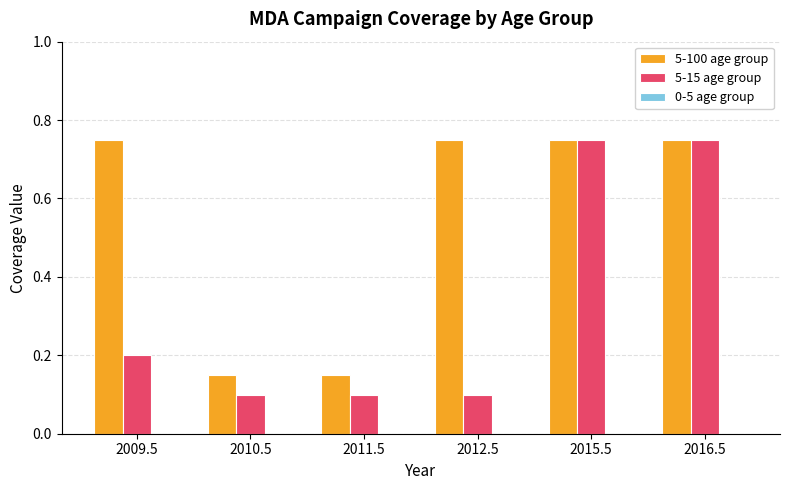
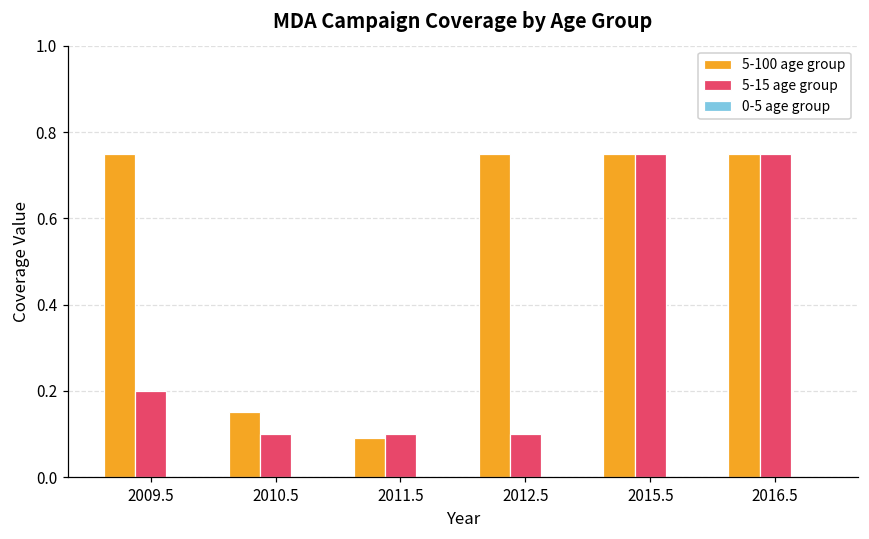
  {
    "5-100 age group": {
      "2009.5": 0.75,
      "2010.5": 0.15,
-     "2011.5": 0.15,
+     "2011.5": 0.09,
      "2012.5": 0.75,
      "2015.5": 0.75,
      "2016.5": 0.75
    },
    "5-15 age group": {
      "2009.5": 0.20,
      "2010.5": 0.10,
      "2011.5": 0.10,
      "2012.5": 0.10,
      "2015.5": 0.75,
      "2016.5": 0.75
    },
    "0-5 age group": {
      "2009.5": 0.00,
      "2010.5": 0.00,
      "2011.5": 0.00,
      "2012.5": 0.00,
      "2015.5": 0.00,
      "2016.5": 0.00
    }
  }
